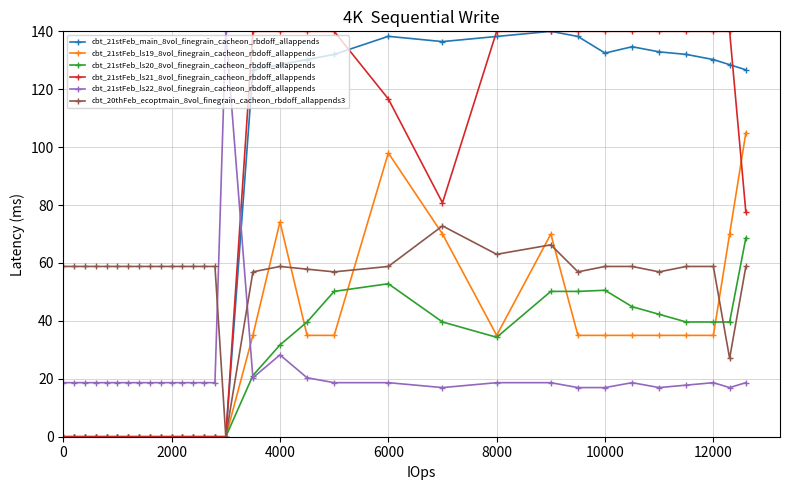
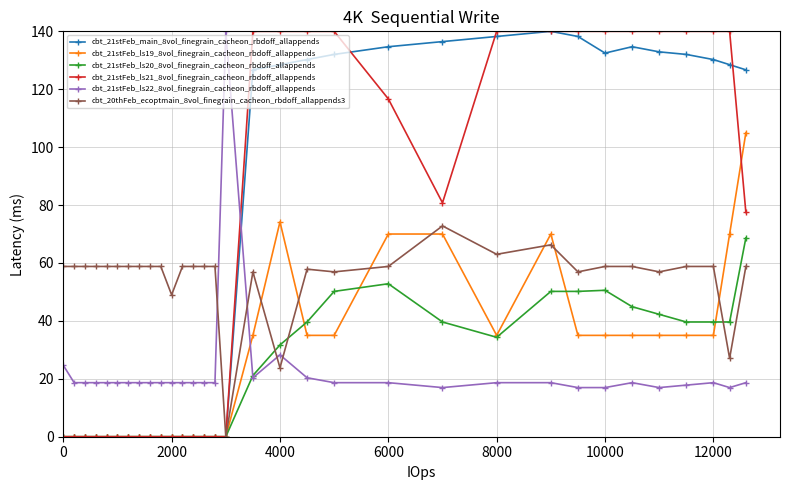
  {
    "cbt_21stFeb_main_8vol_finegrain_cacheon_rbdoff_allappends": {
-     "6000": 138,
+     "6000": 135,
      "8000": 138,
      "10000": 132,
      "12000": 130
    },
    "cbt_21stFeb_ls19_8vol_finegrain_cacheon_rbdoff_allappends": {
      "4000": 74,
-     "6000": 98,
+     "6000": 70,
      "10000": 35,
      "12000": 35
    },
    "cbt_21stFeb_ls20_8vol_finegrain_cacheon_rbdoff_allappends": {
      "4000": 32,
      "6000": 53,
      "10000": 51,
      "12000": 40
    },
    "cbt_21stFeb_ls21_8vol_finegrain_cacheon_rbdoff_allappends": {
      "4000": 140,
      "6000": 117,
      "8000": 140,
      "10000": 140,
      "12000": 140
    },
    "cbt_21stFeb_ls22_8vol_finegrain_cacheon_rbdoff_allappends": {
-     "0": 19,
+     "0": 25,
      "2000": 19,
      "4000": 28,
      "6000": 19,
      "8000": 19,
      "10000": 17,
      "12000": 19
    },
    "cbt_20thFeb_ecoptmain_8vol_finegrain_cacheon_rbdoff_allappends3": {
      "0": 59,
-     "2000": 59,
-     "4000": 59,
+     "2000": 49,
+     "4000": 24,
      "6000": 59,
      "8000": 63,
      "10000": 59,
      "12000": 59
    }
  }
